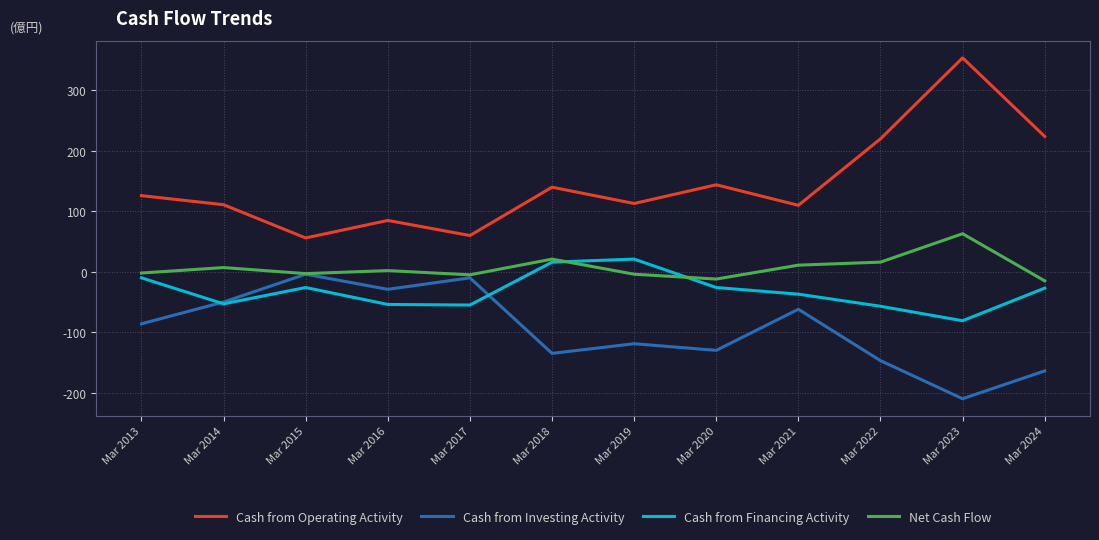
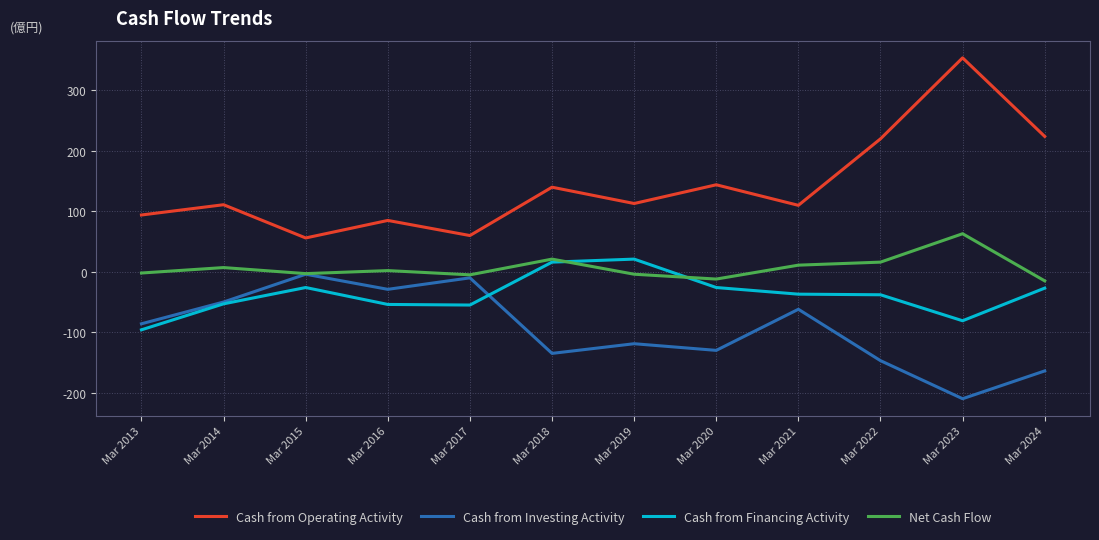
  {
    "Cash from Operating Activity": {
-     "Mar 2013": 130,
+     "Mar 2013": 90,
      "Mar 2014": 110,
      "Mar 2015": 60,
      "Mar 2016": 90,
      "Mar 2017": 60,
      "Mar 2018": 140,
      "Mar 2019": 110,
      "Mar 2020": 140,
      "Mar 2021": 110,
      "Mar 2022": 220,
      "Mar 2023": 350,
      "Mar 2024": 220
    },
    "Cash from Investing Activity": {
      "Mar 2013": -90,
      "Mar 2016": -30,
      "Mar 2017": -10,
      "Mar 2018": -140,
      "Mar 2019": -120,
      "Mar 2020": -130,
      "Mar 2021": -60,
      "Mar 2022": -150,
      "Mar 2023": -210,
      "Mar 2024": -160
    },
    "Cash from Financing Activity": {
-     "Mar 2013": -10,
+     "Mar 2013": -100,
      "Mar 2015": -30,
      "Mar 2016": -50,
      "Mar 2017": -60,
      "Mar 2018": 20,
      "Mar 2019": 20,
      "Mar 2020": -30,
      "Mar 2021": -40,
-     "Mar 2022": -60,
+     "Mar 2022": -40,
      "Mar 2023": -80,
      "Mar 2024": -30
    },
    "Net Cash Flow": {
      "Mar 2013": 0,
      "Mar 2014": 10,
      "Mar 2016": 0,
      "Mar 2017": -10,
      "Mar 2018": 20,
      "Mar 2019": 0,
      "Mar 2020": -10,
      "Mar 2021": 10,
      "Mar 2022": 20,
      "Mar 2023": 60,
      "Mar 2024": -20
    }
  }
